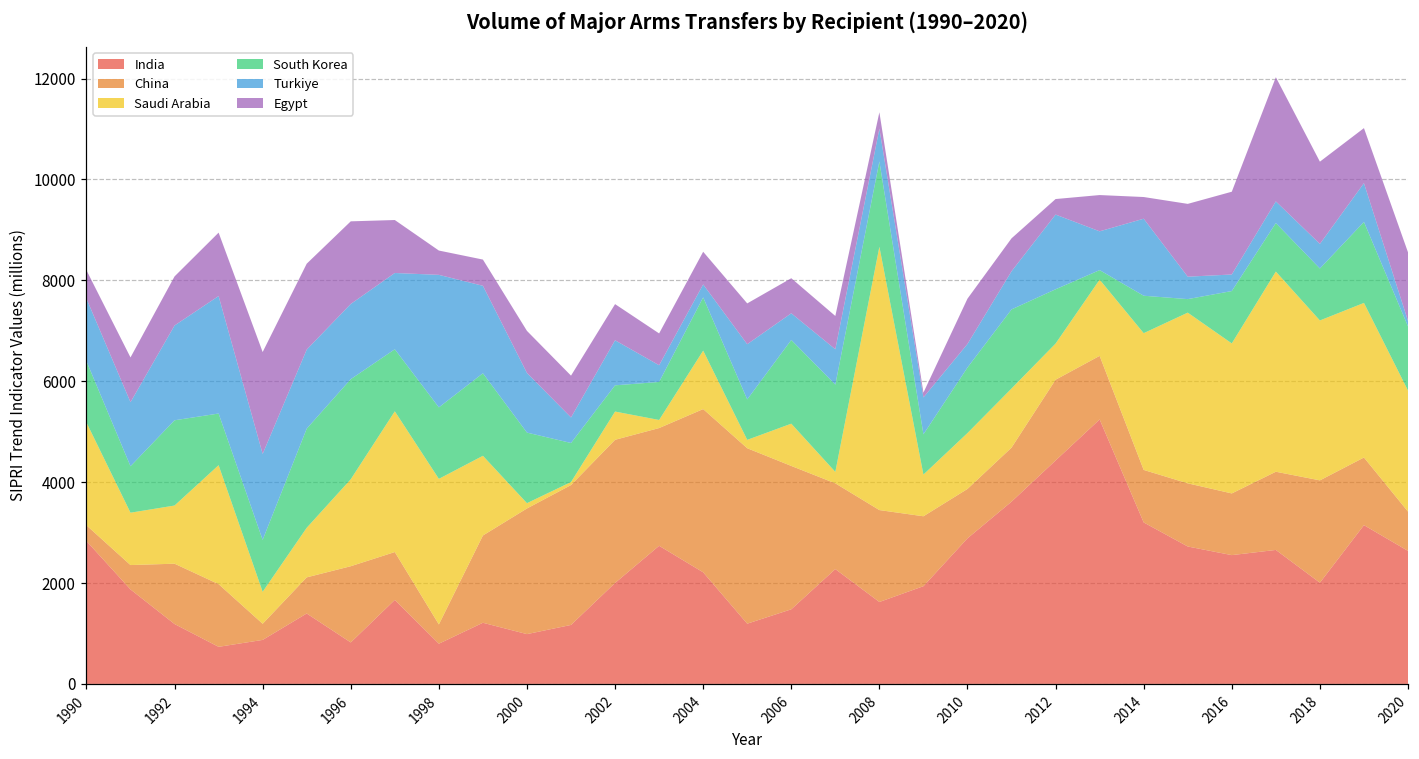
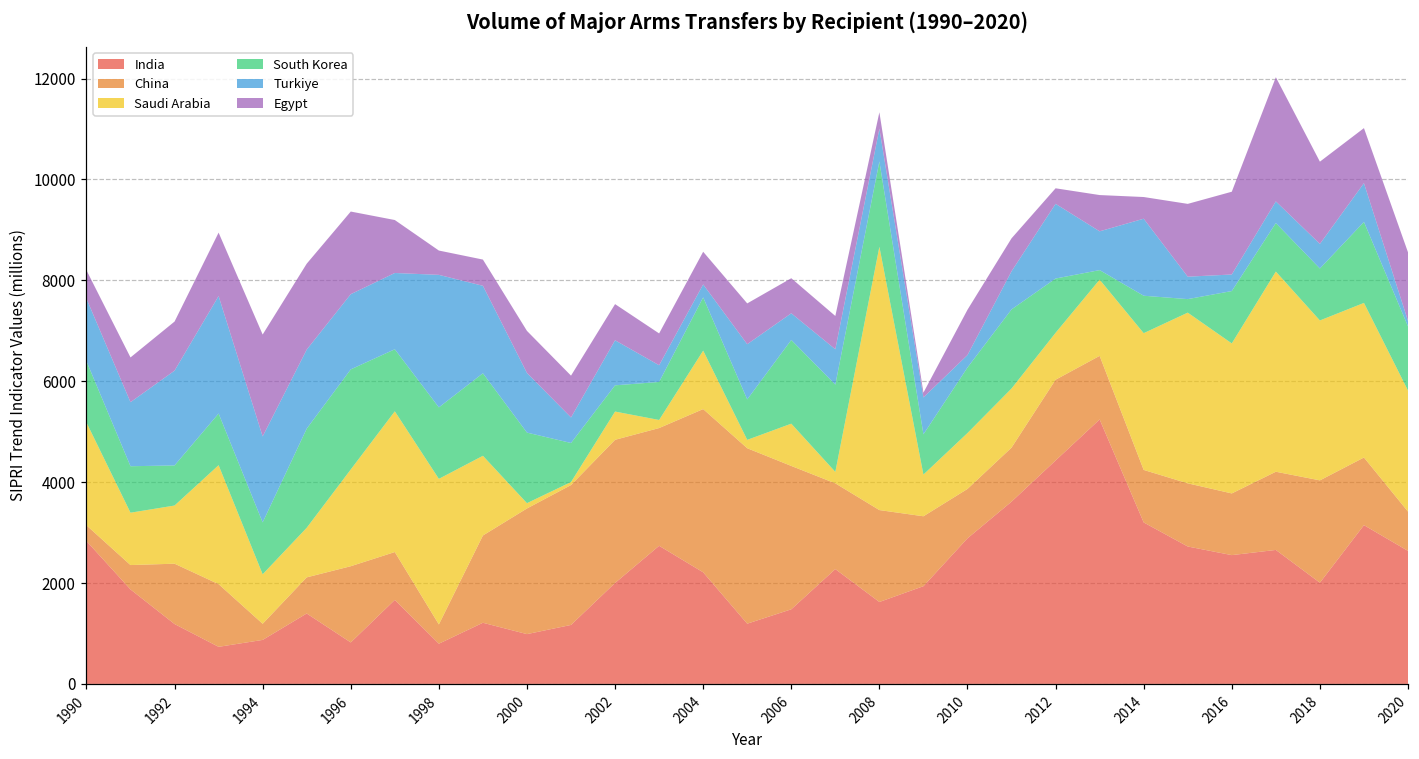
  {
    "Saudi Arabia": {
      "1990": 2000,
      "1992": 1200,
-     "1994": 600,
-     "1996": 1700,
+     "1994": 1000,
+     "1996": 1900,
      "1998": 2900,
      "2000": 100,
      "2002": 600,
      "2004": 1200,
      "2006": 800,
      "2008": 5200,
      "2010": 1100,
-     "2012": 700,
+     "2012": 900,
      "2014": 2700,
      "2016": 3000,
      "2018": 3200,
      "2020": 2400
    },
    "South Korea": {
      "1990": 1200,
-     "1992": 1700,
+     "1992": 800,
      "1994": 1000,
      "1996": 2000,
      "1998": 1400,
      "2000": 1400,
      "2002": 500,
      "2004": 1100,
      "2006": 1700,
      "2008": 1700,
      "2010": 1300,
      "2012": 1100,
      "2014": 700,
      "2016": 1000,
      "2018": 1000,
      "2020": 1300
    },
    "Turkiye": {
      "1990": 1200,
      "1992": 1900,
      "1994": 1700,
      "1996": 1500,
      "1998": 2600,
      "2000": 1200,
      "2002": 900,
      "2004": 300,
      "2006": 500,
      "2008": 600,
-     "2010": 500,
+     "2010": 200,
      "2012": 1500,
      "2014": 1500,
      "2016": 300,
      "2018": 500,
      "2020": 100
    },
    "Egypt": {
      "1990": 600,
      "1992": 1000,
      "1994": 2000,
      "1996": 1600,
      "1998": 500,
      "2000": 800,
      "2002": 700,
      "2004": 600,
      "2006": 700,
      "2008": 300,
      "2010": 900,
      "2012": 300,
      "2014": 400,
      "2016": 1600,
      "2018": 1600,
      "2020": 1400
    }
  }
